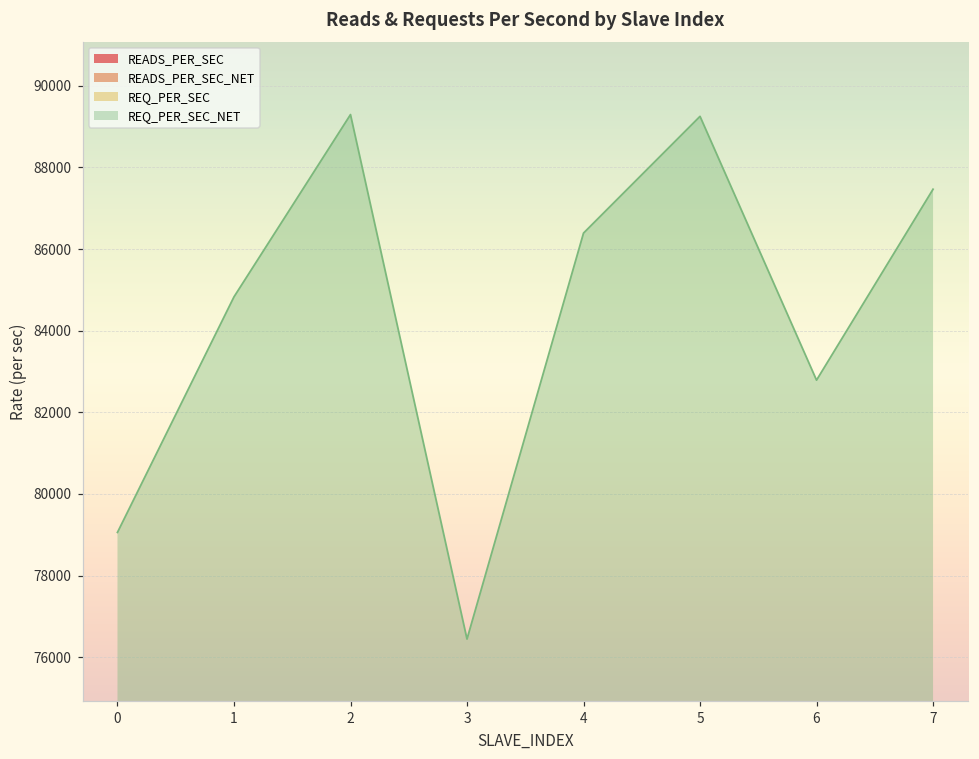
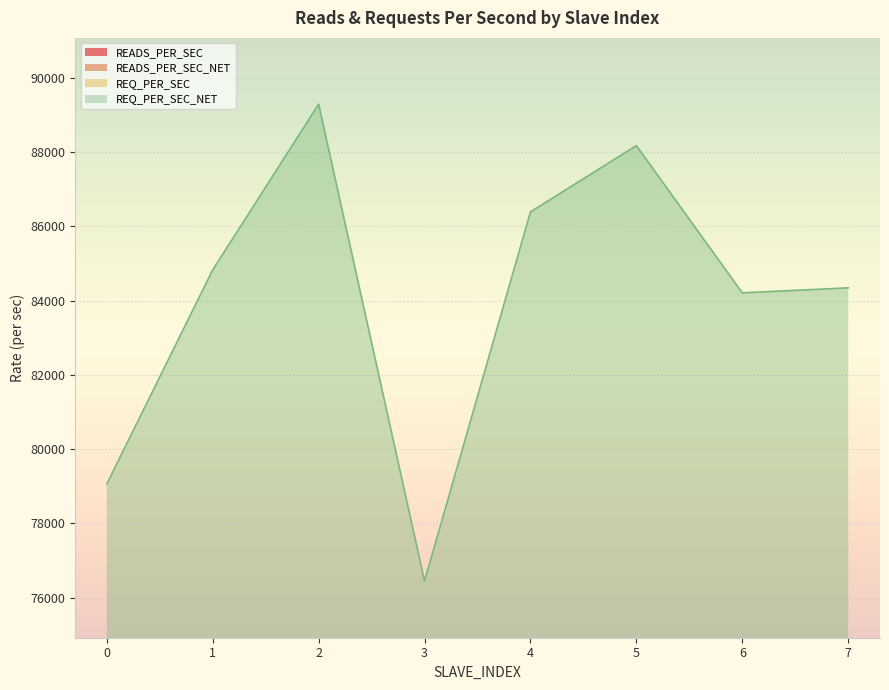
  {
    "REQ_PER_SEC_NET": {
      "0": 20100,
      "1": 21300,
      "2": 22400,
      "3": 11800,
      "4": 21600,
-     "5": 23200,
-     "6": 19700,
-     "7": 21900
+     "5": 22100,
+     "6": 21100,
+     "7": 18800
    }
  }
